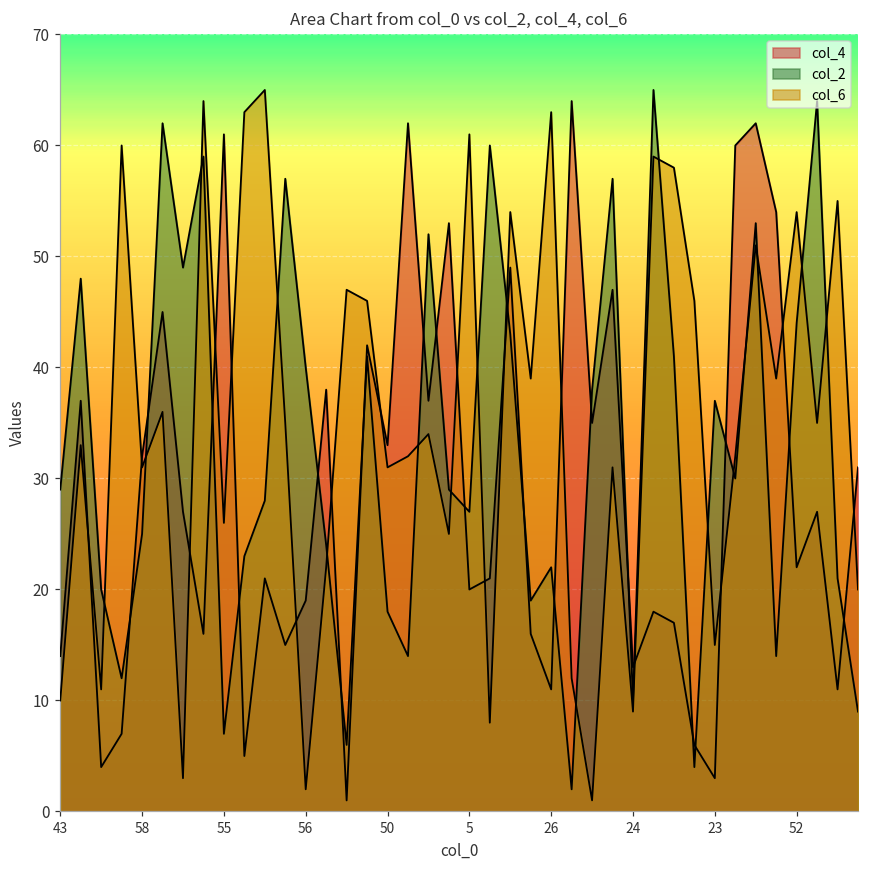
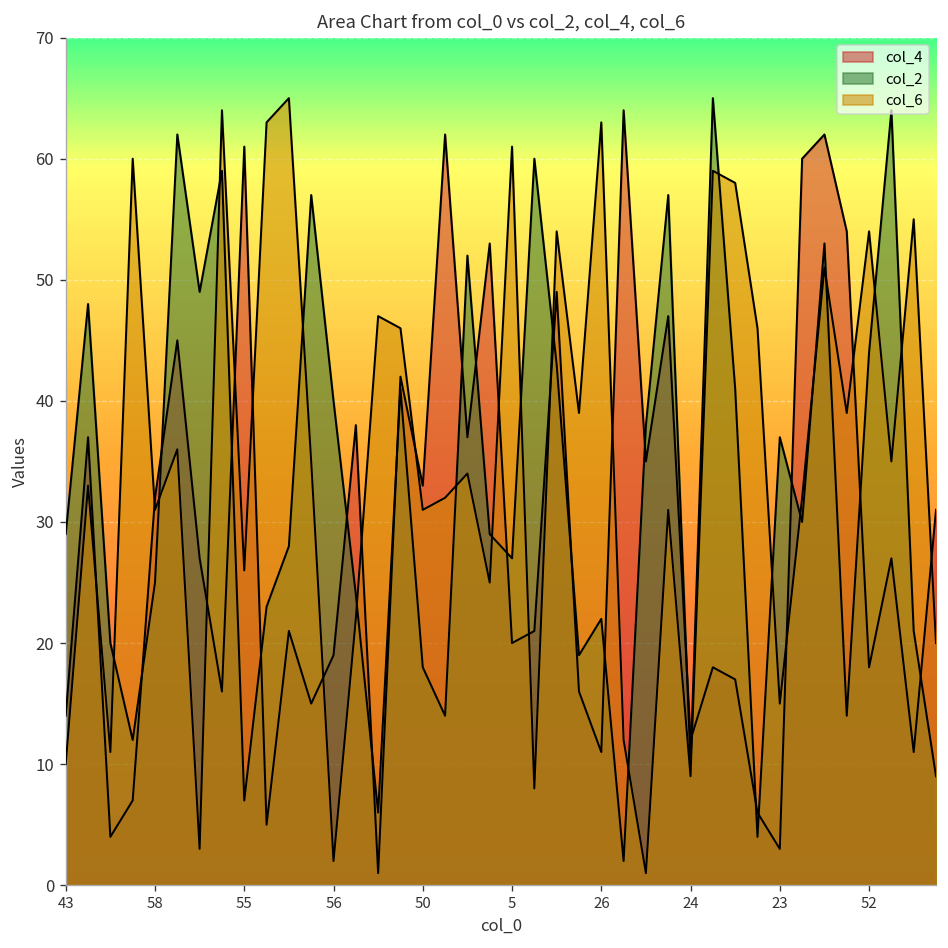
  {
    "col_4": {
      "43": 14,
      "58": 32,
      "55": 61,
      "56": 19,
      "50": 33,
-     "24": 13,
-     "52": 22
+     "24": 12,
+     "52": 18
    },
    "col_2": {
      "43": 29,
      "58": 25,
      "55": 7,
      "56": 40,
      "50": 18,
      "24": 10,
      "52": 44
    },
    "col_6": {
      "43": 10,
      "58": 31,
      "55": 26,
      "56": 2,
      "50": 31,
      "24": 9,
      "52": 54
    }
  }
